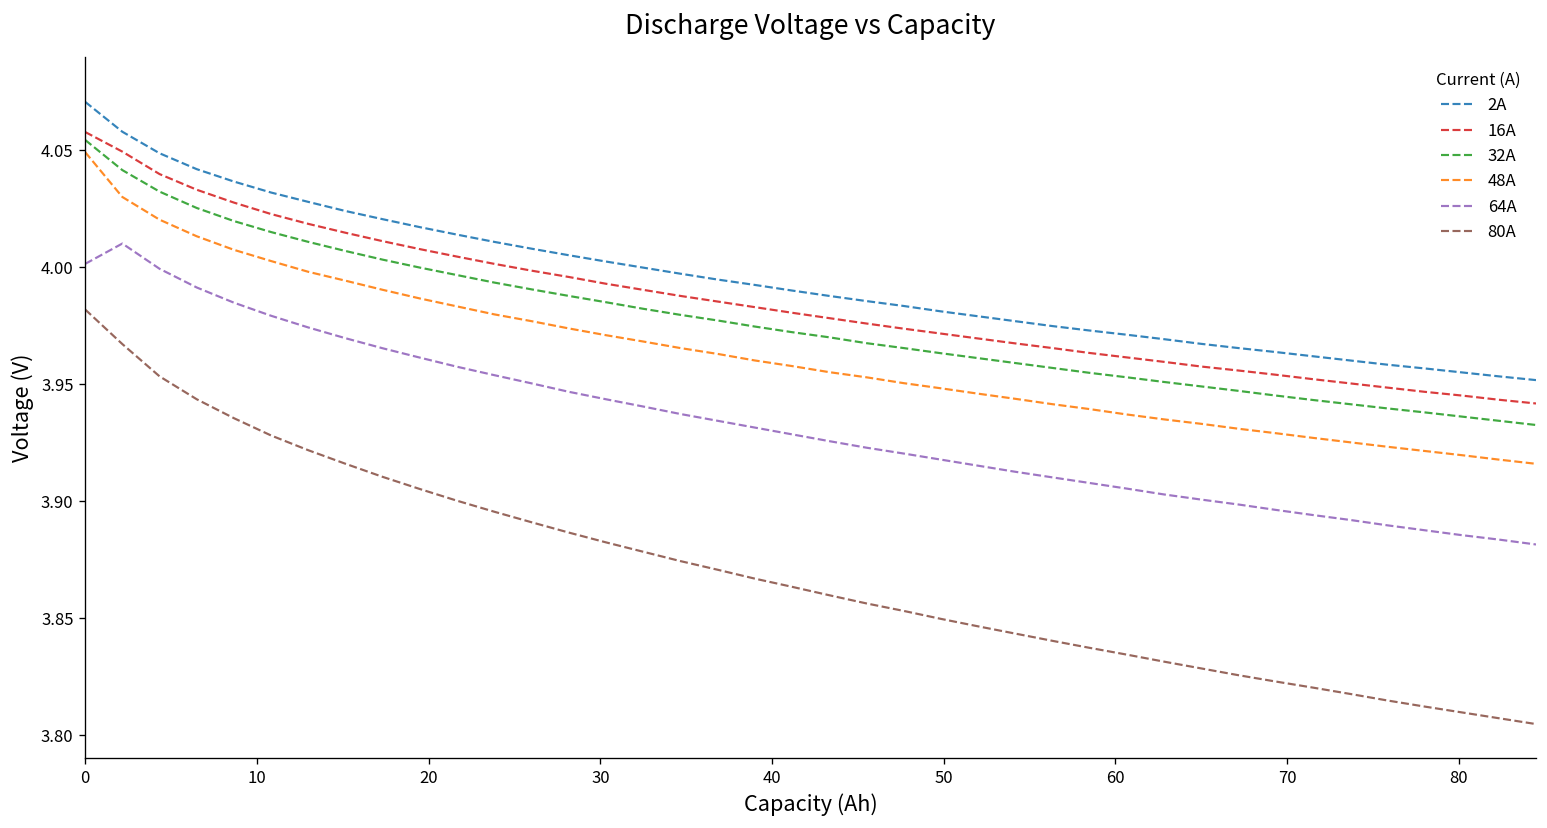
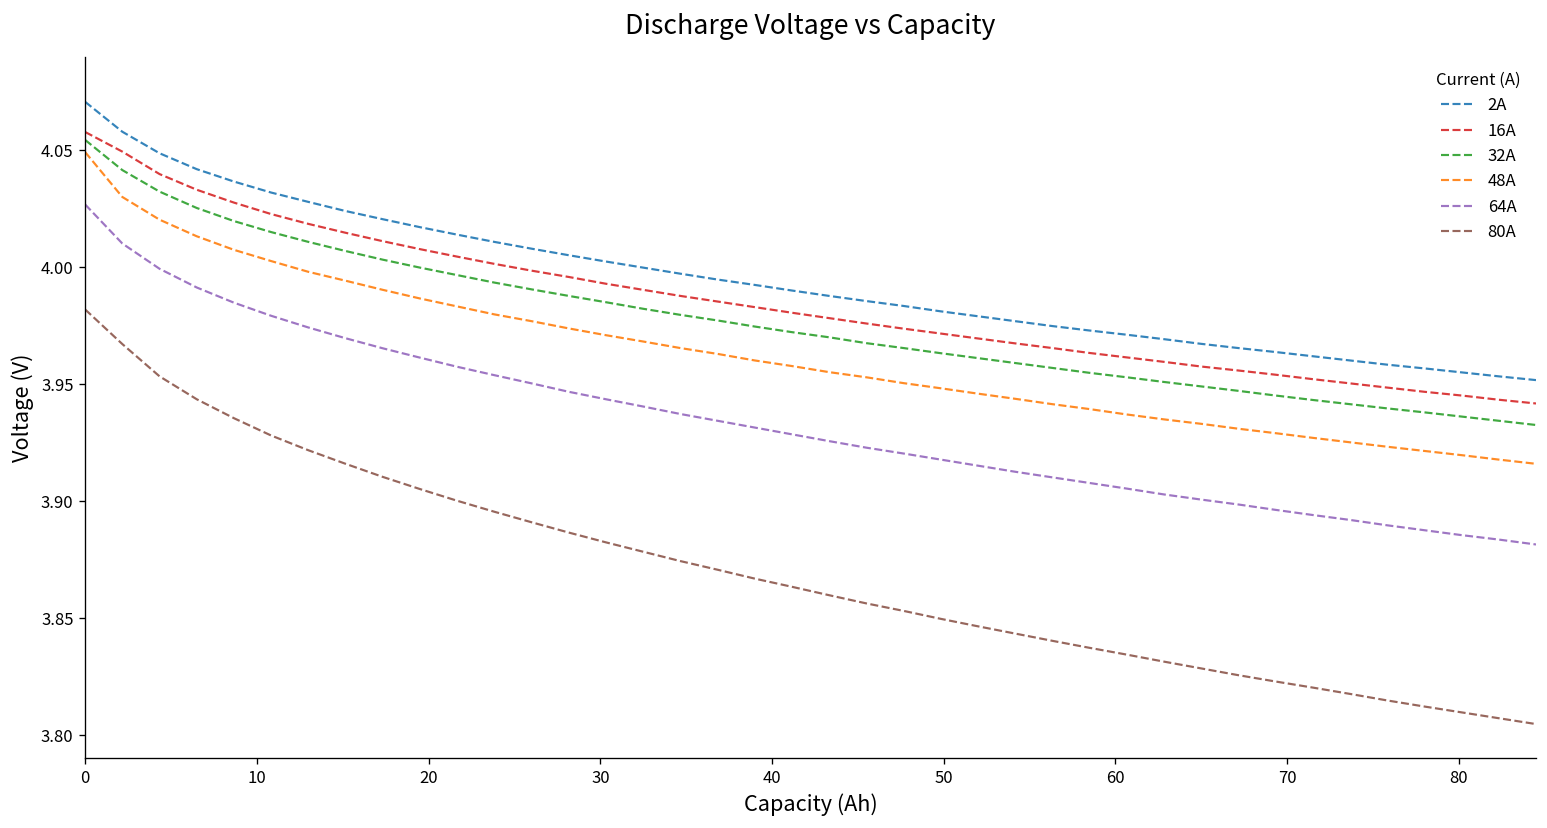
  {
    "2A": {
      "0": 4.071
    },
    "16A": {
      "0": 4.058
    },
    "32A": {
      "0": 4.055
    },
    "48A": {
      "0": 4.049
    },
    "64A": {
-     "0": 4.002
+     "0": 4.027
    },
    "80A": {
      "0": 3.982
    }
  }
